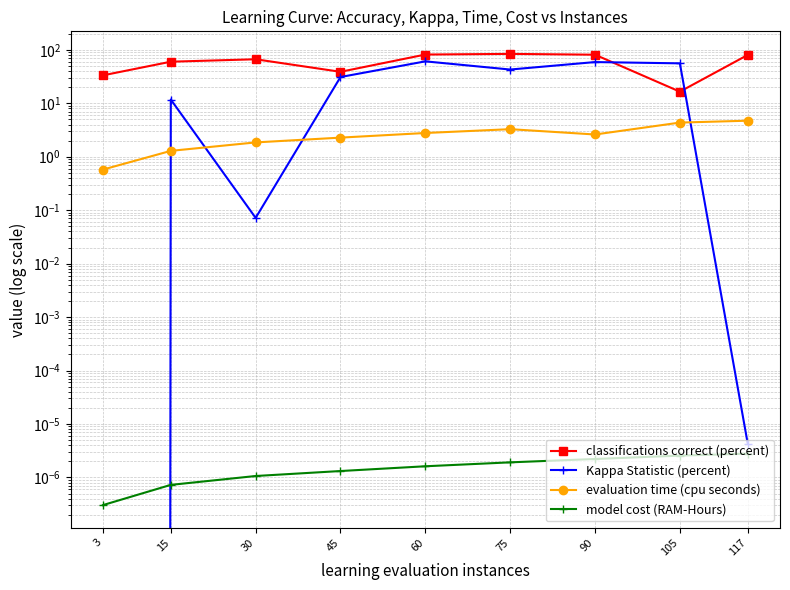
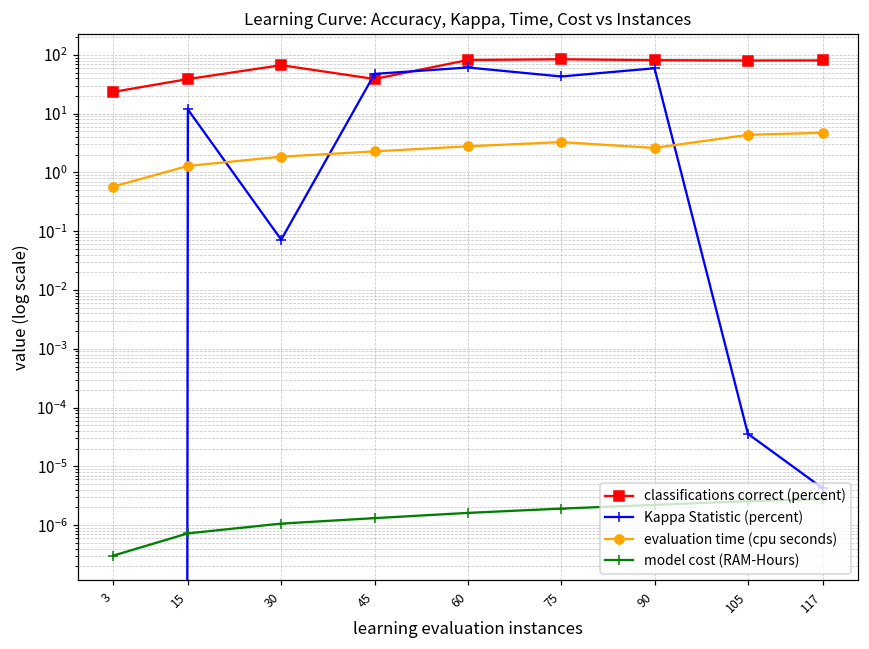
  {
    "classifications correct (percent)": {
-     "3": 30,
-     "15": 60,
+     "3": 20,
+     "15": 40,
      "30": 70,
      "45": 40,
      "60": 80,
      "75": 80,
      "90": 80,
-     "105": 17,
+     "105": 80,
      "117": 80
    },
    "Kappa Statistic (percent)": {
      "15": 12,
      "30": 0.07,
-     "45": 30,
+     "45": 50,
      "60": 60,
      "75": 40,
      "90": 60,
-     "105": 60
+     "105": 0.00004
    },
    "evaluation time (cpu seconds)": {
      "3": 0.6,
      "15": 1.3,
      "30": 1.9,
      "45": 2.3,
      "60": 3,
      "75": 3,
      "90": 3,
      "105": 4,
      "117": 5
    },
    "model cost (RAM-Hours)": {
      "3": 0.0000003,
      "15": 0.0000007,
      "30": 0.0000011,
      "45": 0.0000013,
      "60": 0.0000016,
      "75": 0.0000019
    }
  }
